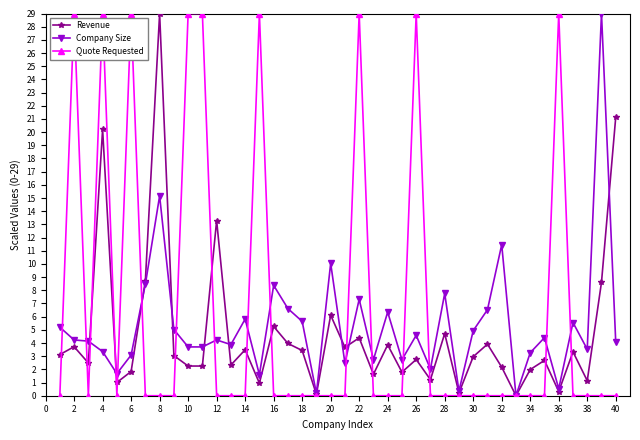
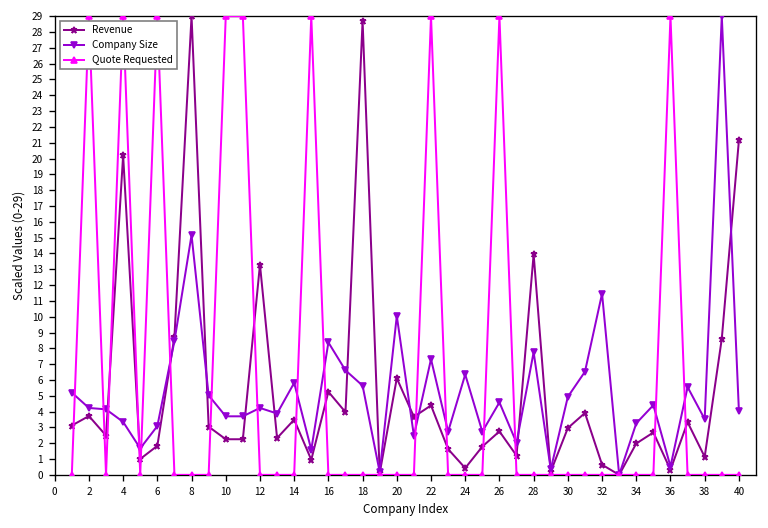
  {
    "Revenue": {
      "2": 3.7,
      "4": 20.2,
      "6": 1.8,
      "8": 29.0,
      "10": 2.3,
      "12": 13.3,
      "14": 3.5,
      "16": 5.3,
-     "18": 3.4,
+     "18": 28.7,
      "20": 6.1,
      "22": 4.4,
-     "24": 3.9,
+     "24": 0.4,
      "26": 2.7,
-     "28": 4.7,
+     "28": 13.9,
      "30": 3.0,
-     "32": 2.2,
+     "32": 0.6,
      "34": 2.0,
      "36": 0.3,
      "38": 1.1,
      "40": 21.1
    },
    "Company Size": {
      "2": 4.2,
      "4": 3.3,
      "6": 3.1,
      "8": 15.2,
      "10": 3.7,
      "12": 4.2,
      "14": 5.8,
      "16": 8.4,
      "18": 5.6,
      "20": 10.0,
      "22": 7.3,
      "24": 6.3,
      "26": 4.6,
      "28": 7.8,
      "30": 4.9,
      "32": 11.5,
      "34": 3.3,
      "36": 0.5,
      "38": 3.5,
      "40": 4.1
    },
    "Quote Requested": {
      "2": 29.0,
      "4": 29.0,
      "6": 29.0,
      "8": 0.0,
      "10": 29.0,
      "12": 0.0,
      "14": 0.0,
      "16": 0.0,
      "18": 0.0,
      "20": 0.0,
      "22": 29.0,
      "24": 0.0,
      "26": 29.0,
      "28": 0.0,
      "30": 0.0,
      "32": 0.0,
      "34": 0.0,
      "36": 29.0,
      "38": 0.0,
      "40": 0.0
    }
  }
